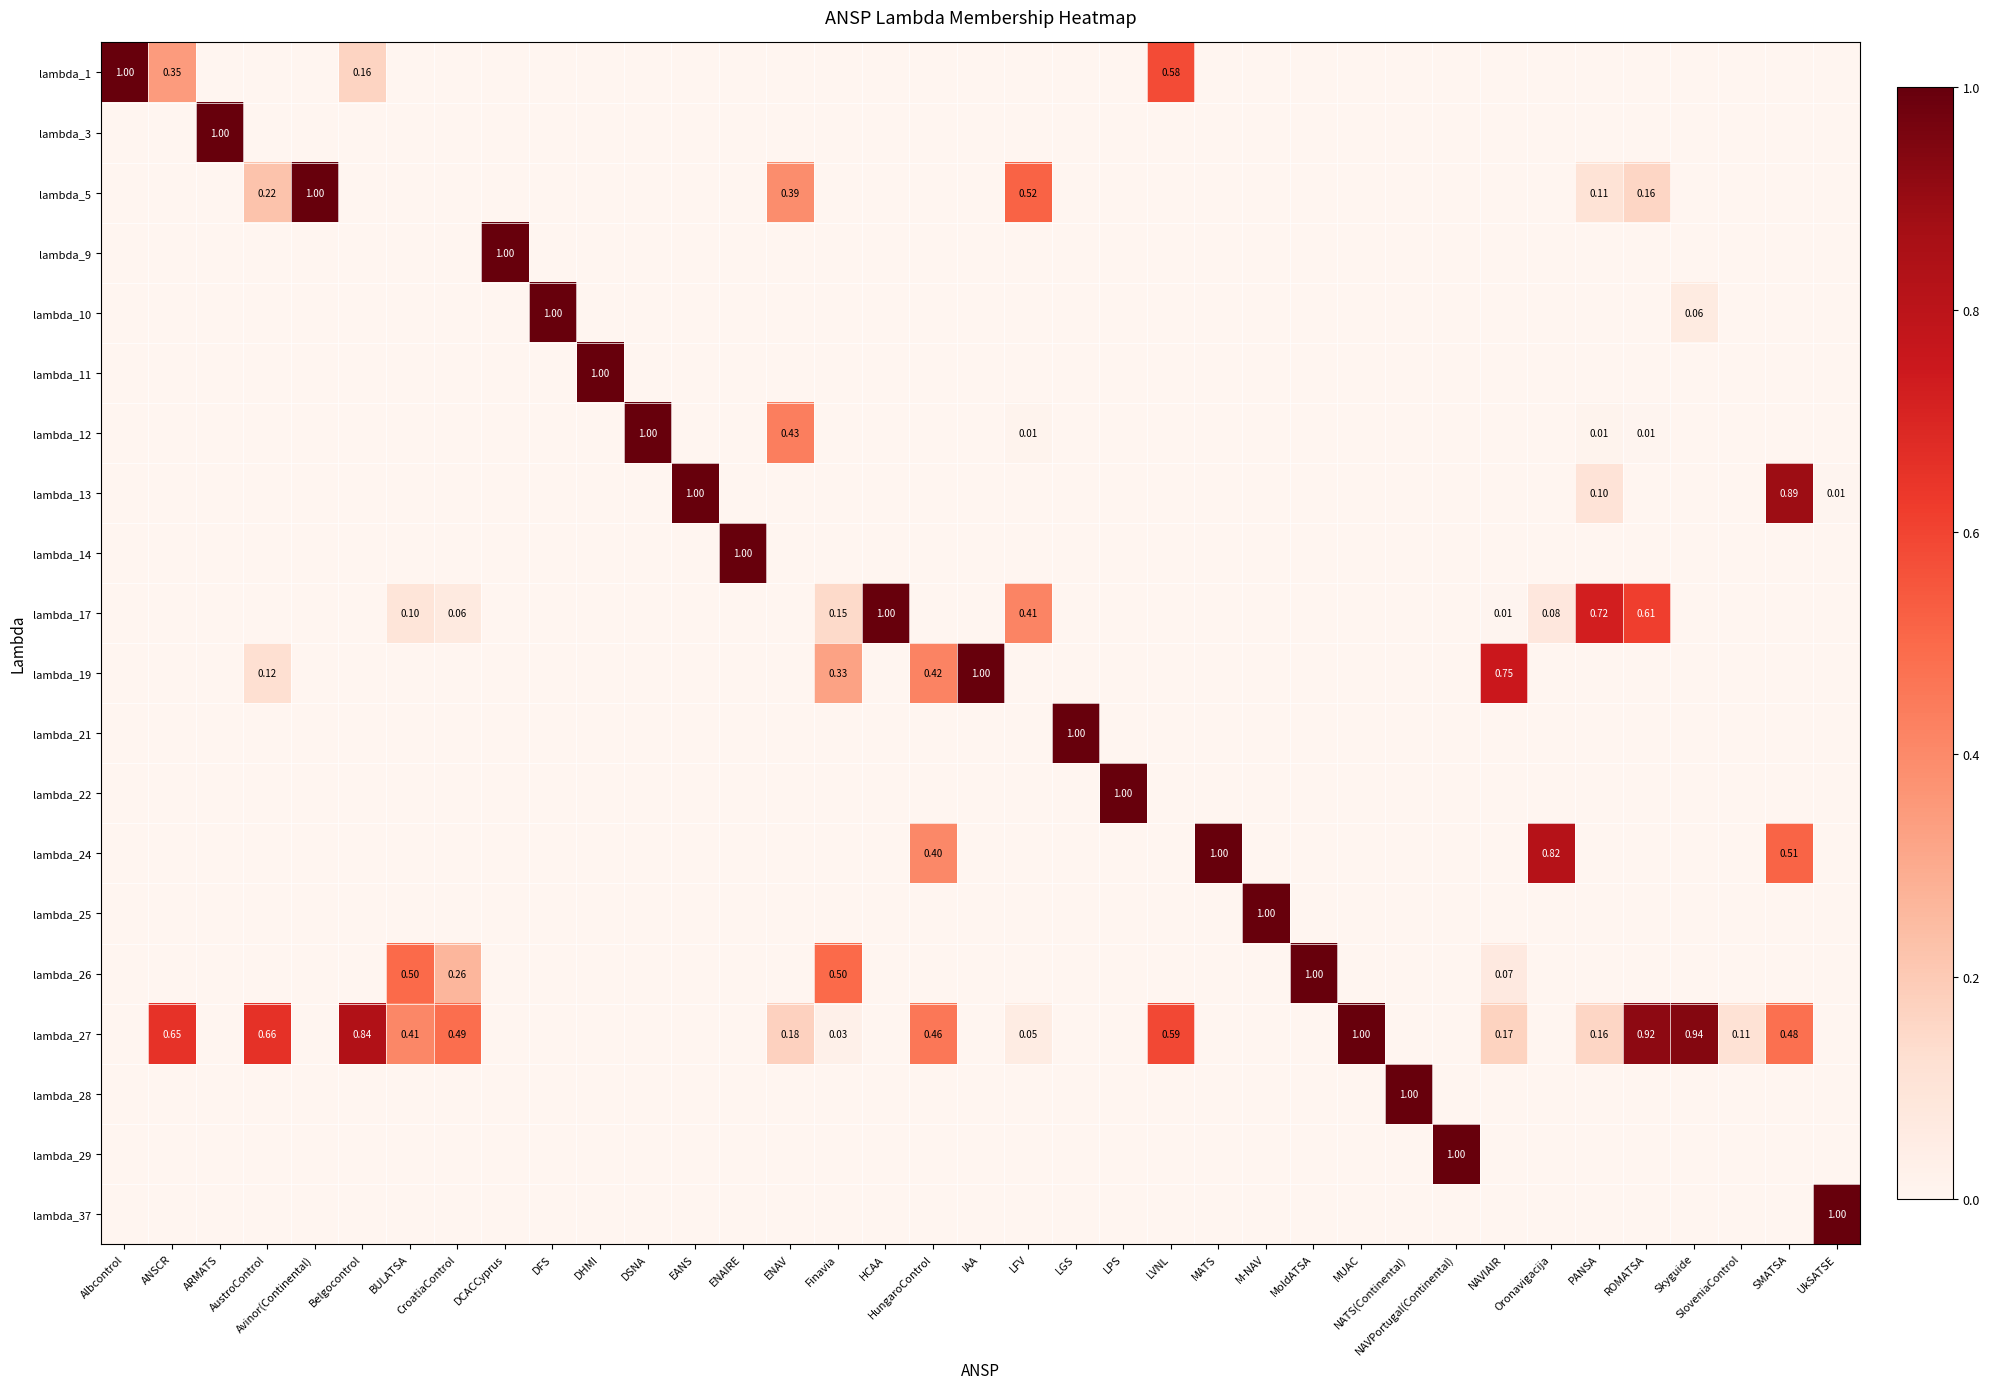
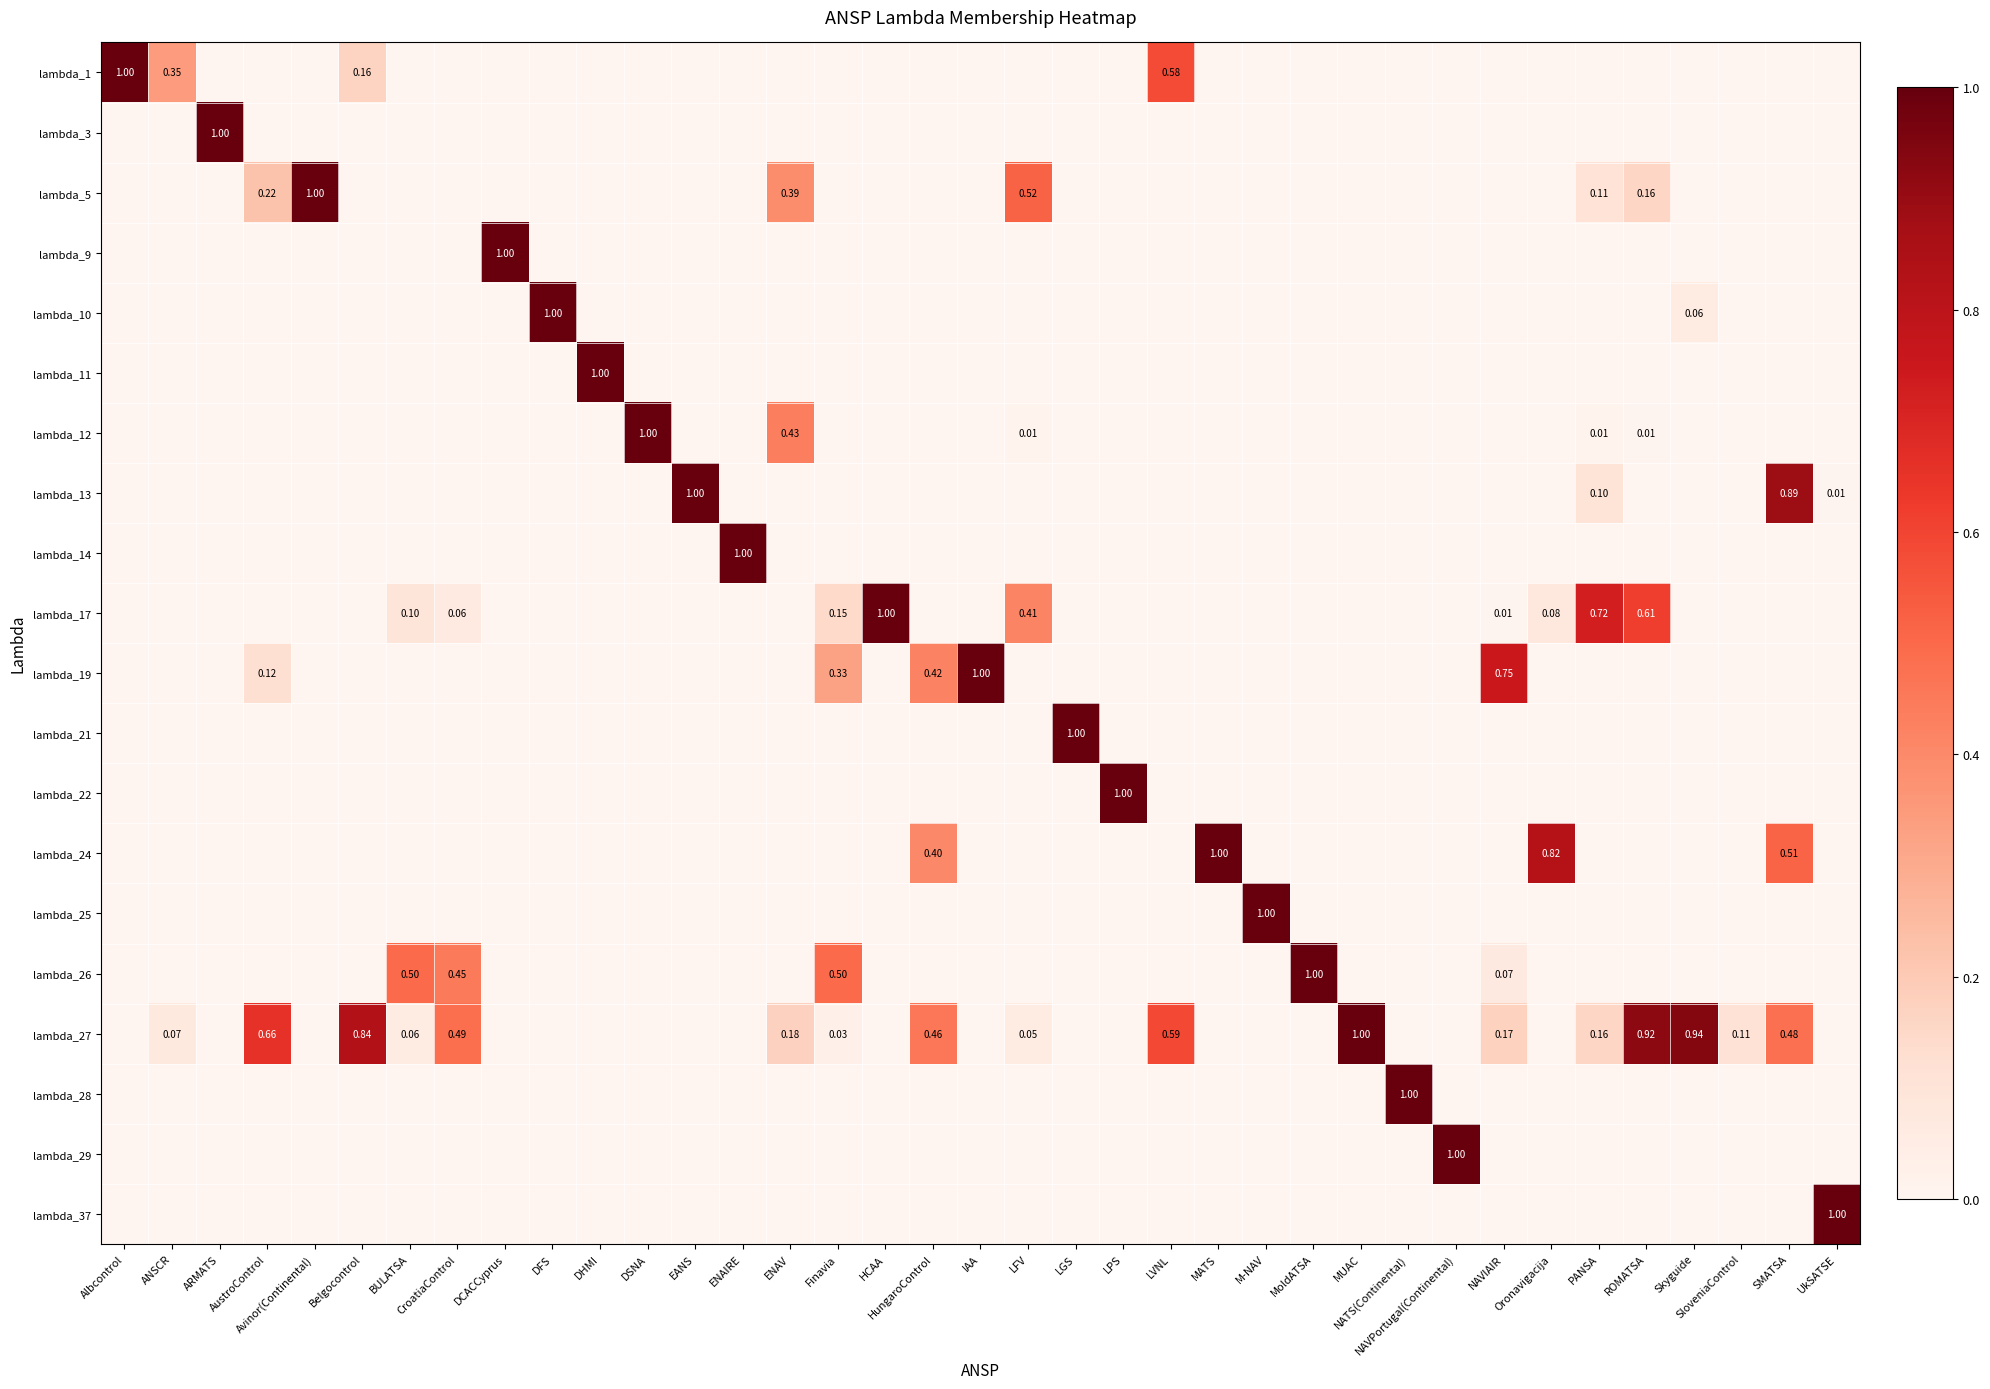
  {
    "lambda_1": {
      "Albcontrol": 1.00,
      "ANSCR": 0.35,
      "Belgocontrol": 0.16,
      "LVNL": 0.58
    },
    "lambda_3": {
      "ARMATS": 1.00
    },
    "lambda_5": {
      "AustroControl": 0.22,
      "Avinor(Continental)": 1.00,
      "ENAV": 0.39,
      "LFV": 0.52,
      "PANSA": 0.11,
      "ROMATSA": 0.16
    },
    "lambda_9": {
      "DCACCyprus": 1.00
    },
    "lambda_10": {
      "DFS": 1.00,
      "Skyguide": 0.06
    },
    "lambda_11": {
      "DHMI": 1.00
    },
    "lambda_12": {
      "DSNA": 1.00,
      "ENAV": 0.43,
      "LFV": 0.01,
      "PANSA": 0.01,
      "ROMATSA": 0.01
    },
    "lambda_13": {
      "EANS": 1.00,
      "PANSA": 0.10,
      "SMATSA": 0.89,
      "UkSATSE": 0.01
    },
    "lambda_14": {
      "ENAIRE": 1.00
    },
    "lambda_17": {
      "BULATSA": 0.10,
      "CroatiaControl": 0.06,
      "Finavia": 0.15,
      "HCAA": 1.00,
      "LFV": 0.41,
      "NAVIAIR": 0.01,
      "Oronavigacija": 0.08,
      "PANSA": 0.72,
      "ROMATSA": 0.61
    },
    "lambda_19": {
      "AustroControl": 0.12,
      "Finavia": 0.33,
      "HungaroControl": 0.42,
      "IAA": 1.00,
      "NAVIAIR": 0.75
    },
    "lambda_21": {
      "LGS": 1.00
    },
    "lambda_22": {
      "LPS": 1.00
    },
    "lambda_24": {
      "HungaroControl": 0.40,
      "MATS": 1.00,
      "Oronavigacija": 0.82,
      "SMATSA": 0.51
    },
    "lambda_25": {
      "M-NAV": 1.00
    },
    "lambda_26": {
      "BULATSA": 0.50,
-     "CroatiaControl": 0.26,
+     "CroatiaControl": 0.45,
      "Finavia": 0.50,
      "MoldATSA": 1.00,
      "NAVIAIR": 0.07
    },
    "lambda_27": {
-     "ANSCR": 0.65,
+     "ANSCR": 0.07,
      "AustroControl": 0.66,
      "Belgocontrol": 0.84,
-     "BULATSA": 0.41,
+     "BULATSA": 0.06,
      "CroatiaControl": 0.49,
      "ENAV": 0.18,
      "Finavia": 0.03,
      "HungaroControl": 0.46,
      "LFV": 0.05,
      "LVNL": 0.59,
      "MUAC": 1.00,
      "NAVIAIR": 0.17,
      "PANSA": 0.16,
      "ROMATSA": 0.92,
      "Skyguide": 0.94,
      "SloveniaControl": 0.11,
      "SMATSA": 0.48
    },
    "lambda_28": {
      "NATS(Continental)": 1.00
    },
    "lambda_29": {
      "NAVPortugal(Continental)": 1.00
    },
    "lambda_37": {
      "UkSATSE": 1.00
    }
  }
